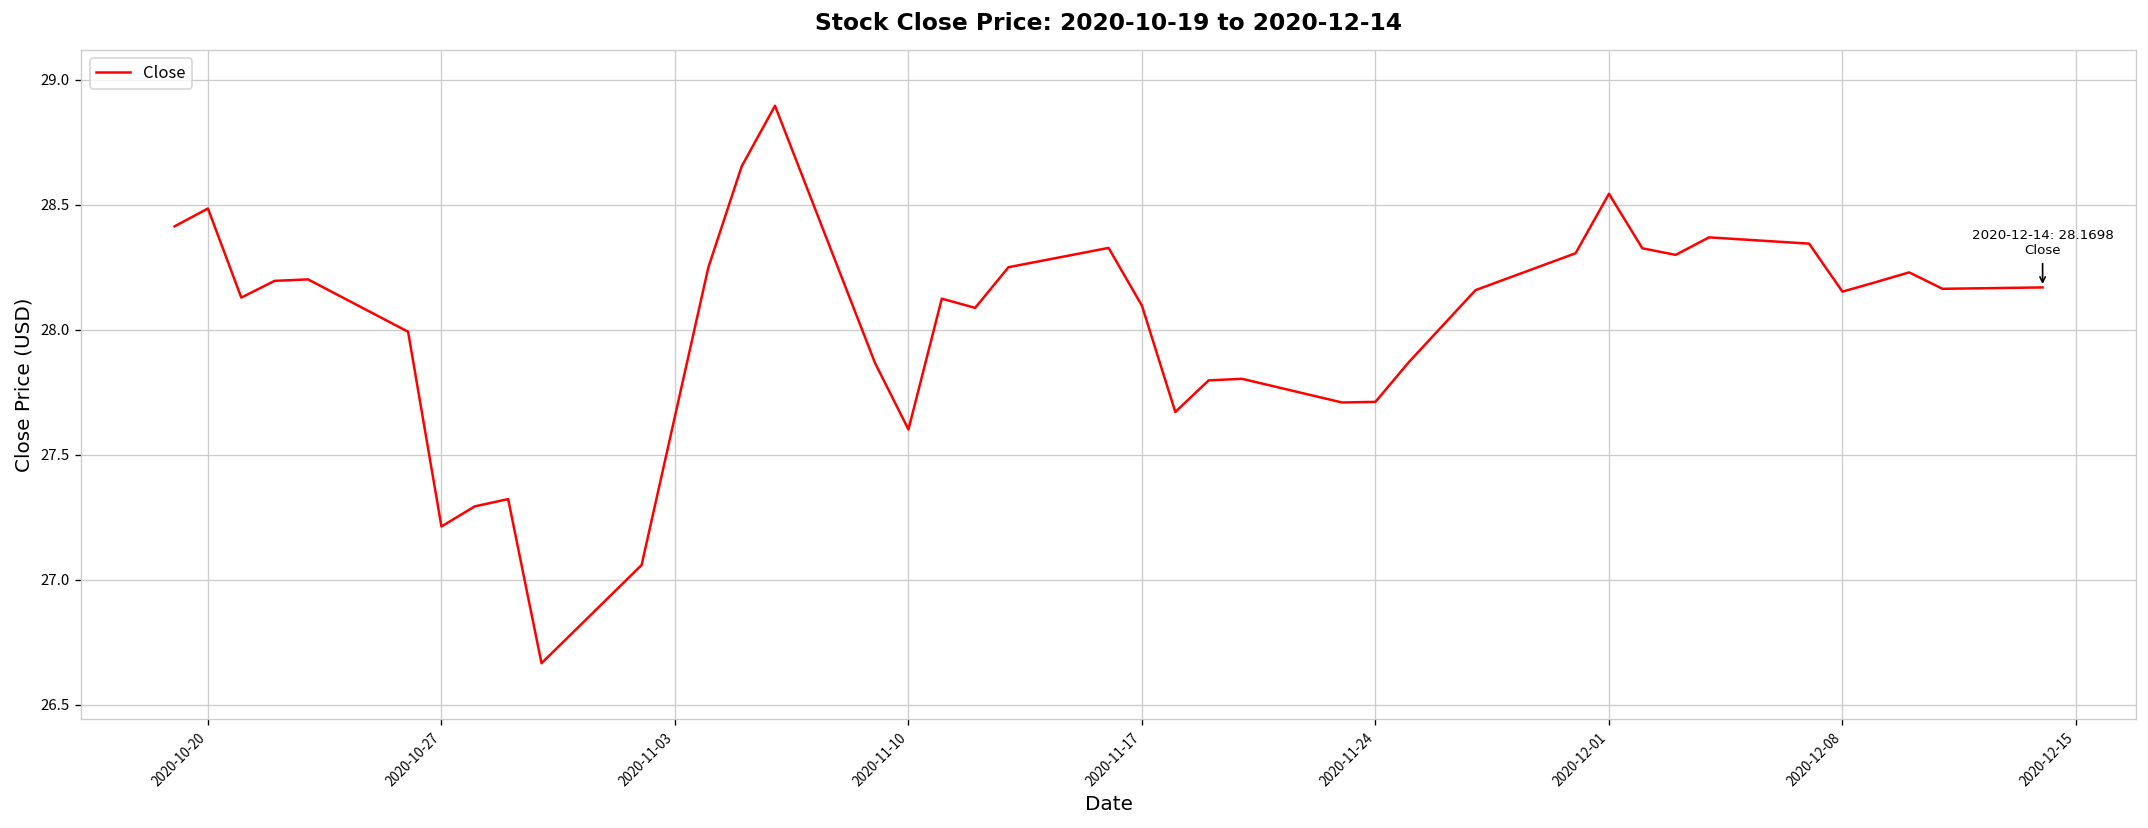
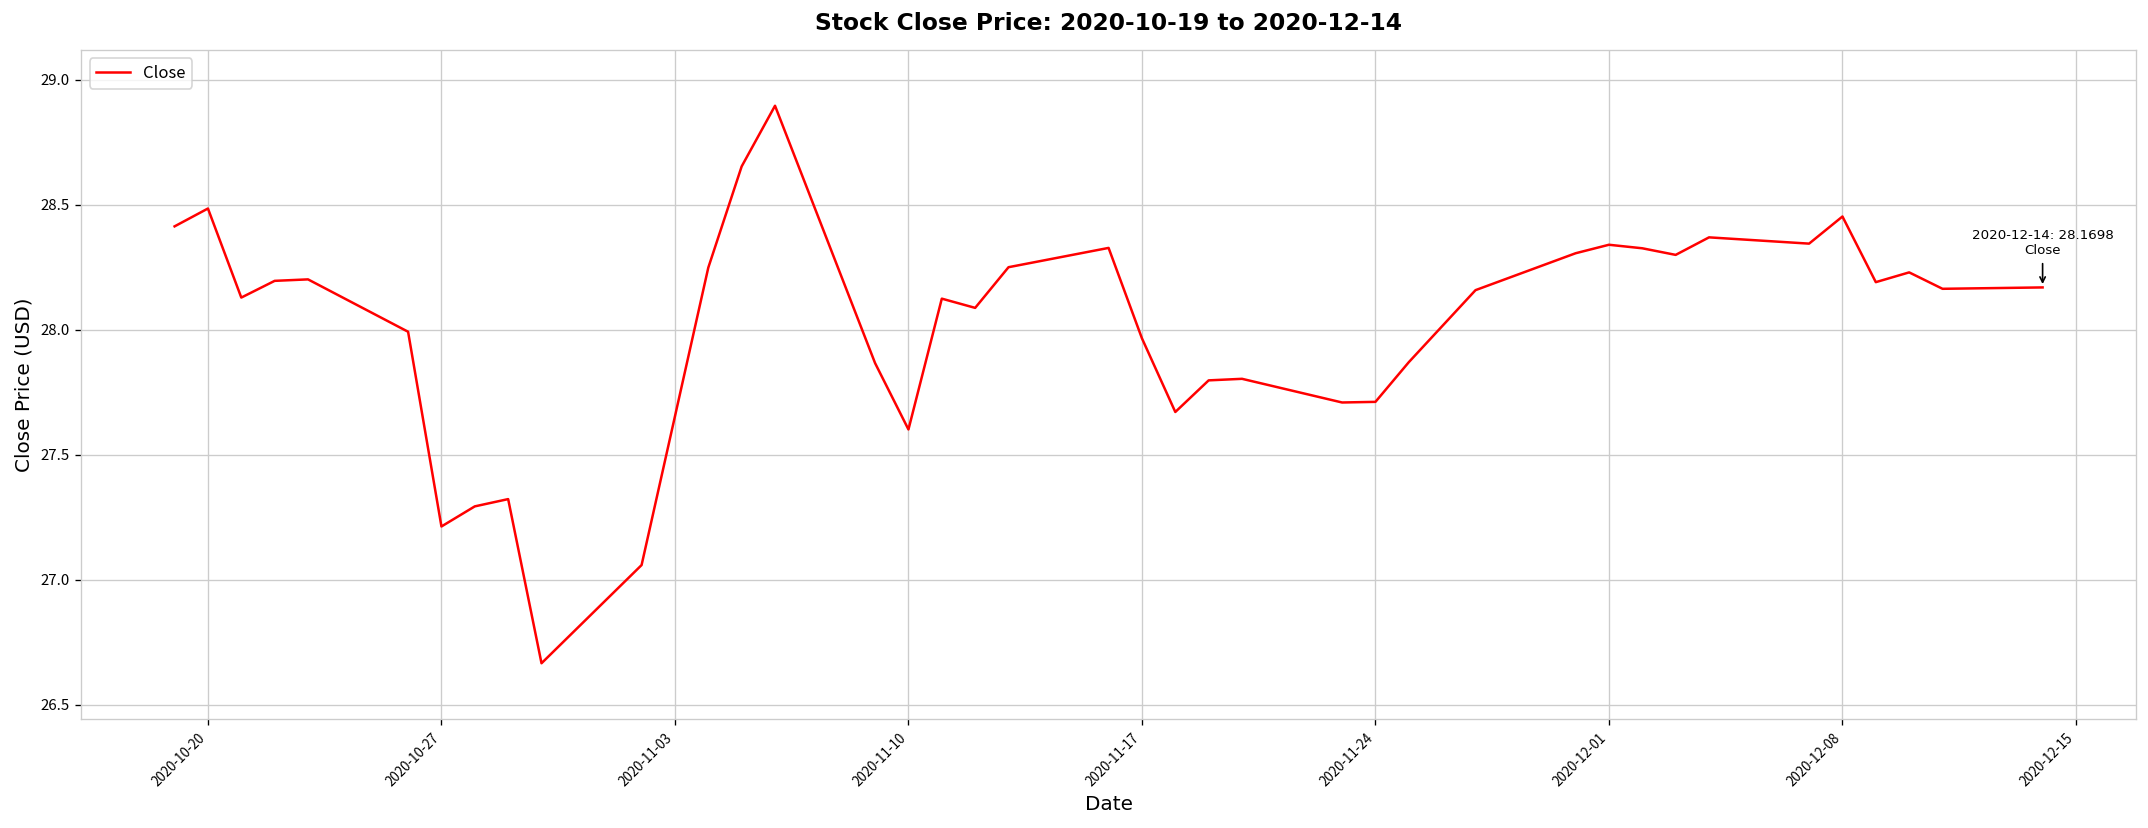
  {
    "2020-10-20": 28.49,
    "2020-10-27": 27.21,
    "2020-11-03": 27.65,
    "2020-11-10": 27.60,
-   "2020-11-17": 28.10,
+   "2020-11-17": 27.97,
    "2020-11-24": 27.71,
-   "2020-12-01": 28.54,
-   "2020-12-08": 28.15
+   "2020-12-01": 28.34,
+   "2020-12-08": 28.45
  }
